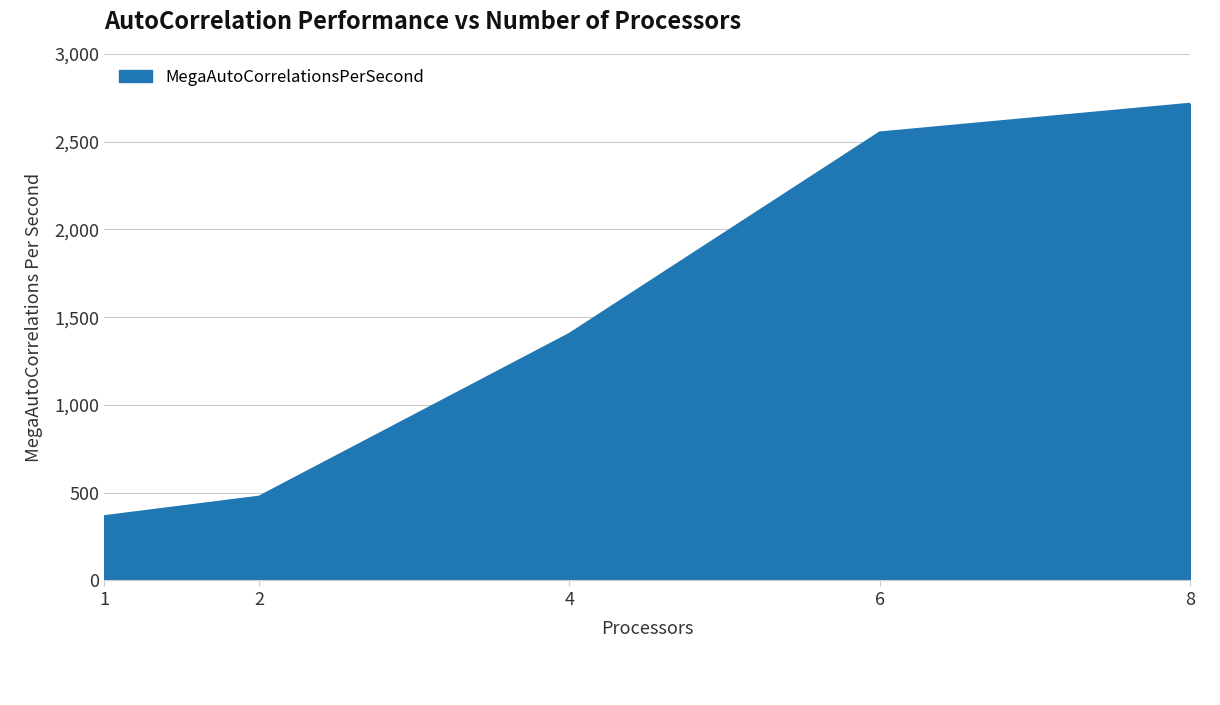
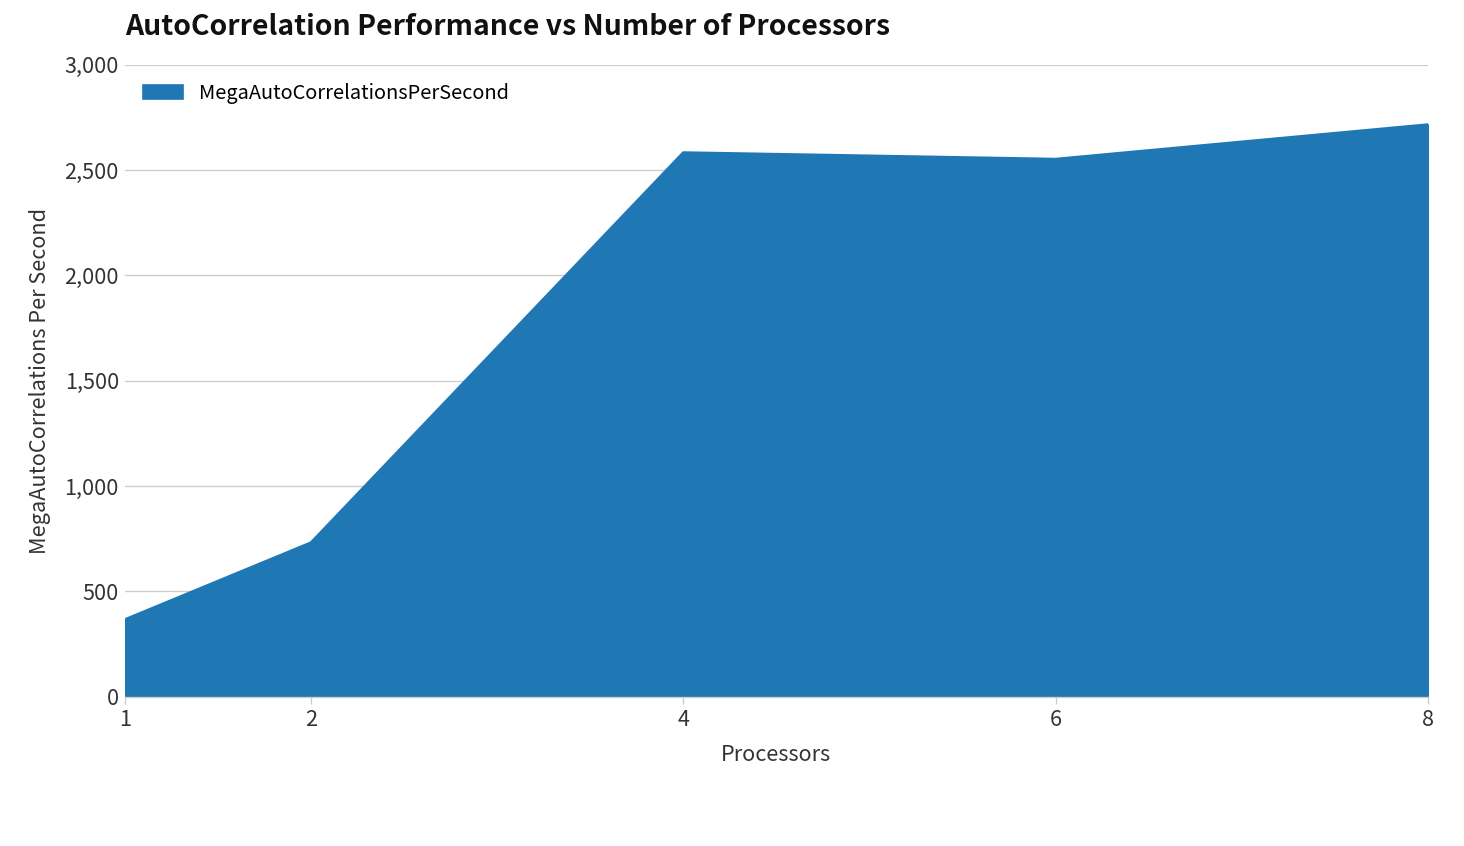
  {
    "1": "370",
-   "2": "480",
-   "4": "1,410",
+   "2": "730",
+   "4": "2,580",
    "6": "2,550",
    "8": "2,720"
  }
